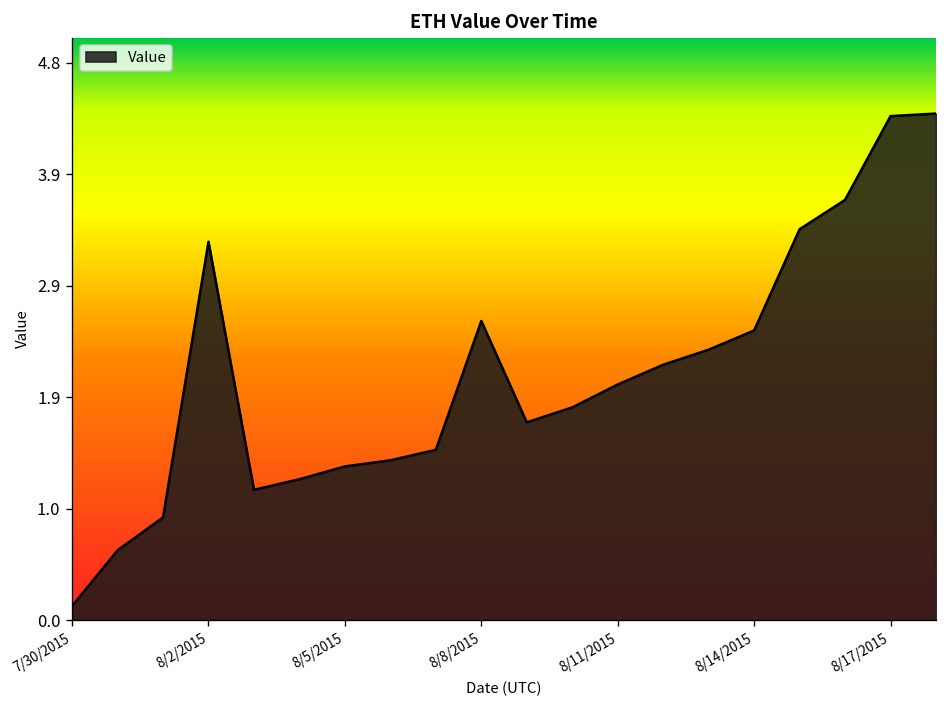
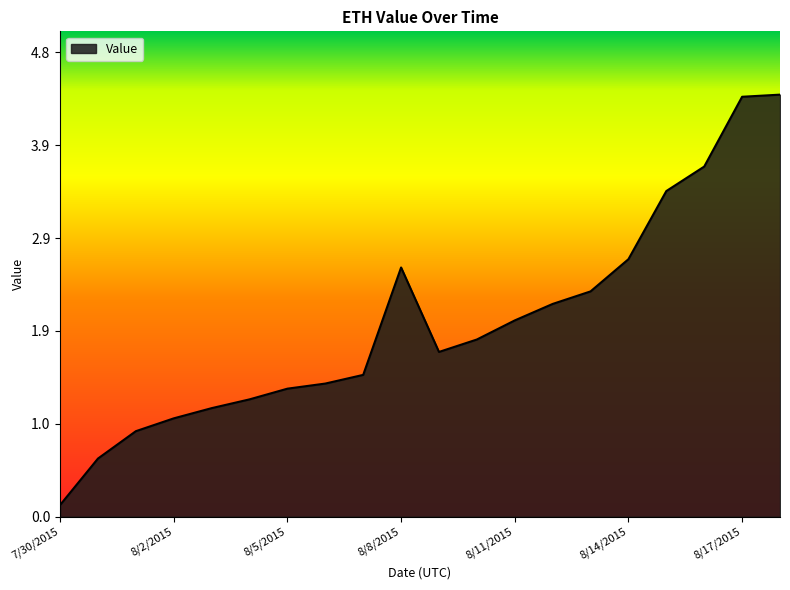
  {
    "7/30/2015": 0.1,
-   "8/2/2015": 3.3,
+   "8/2/2015": 1.0,
    "8/5/2015": 1.3,
    "8/8/2015": 2.6,
    "8/11/2015": 2.0,
-   "8/14/2015": 2.5,
+   "8/14/2015": 2.7,
    "8/17/2015": 4.4
  }
